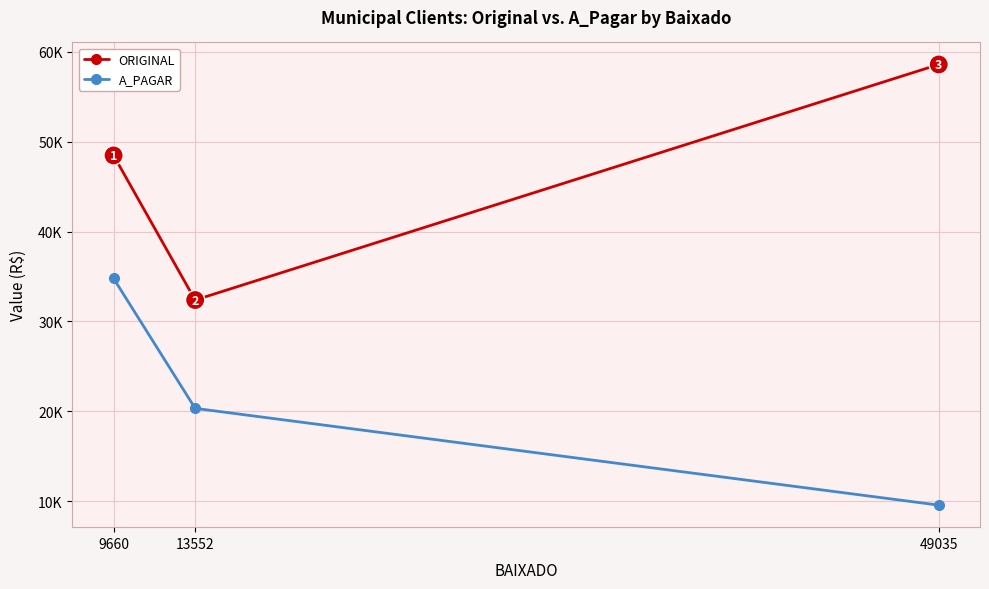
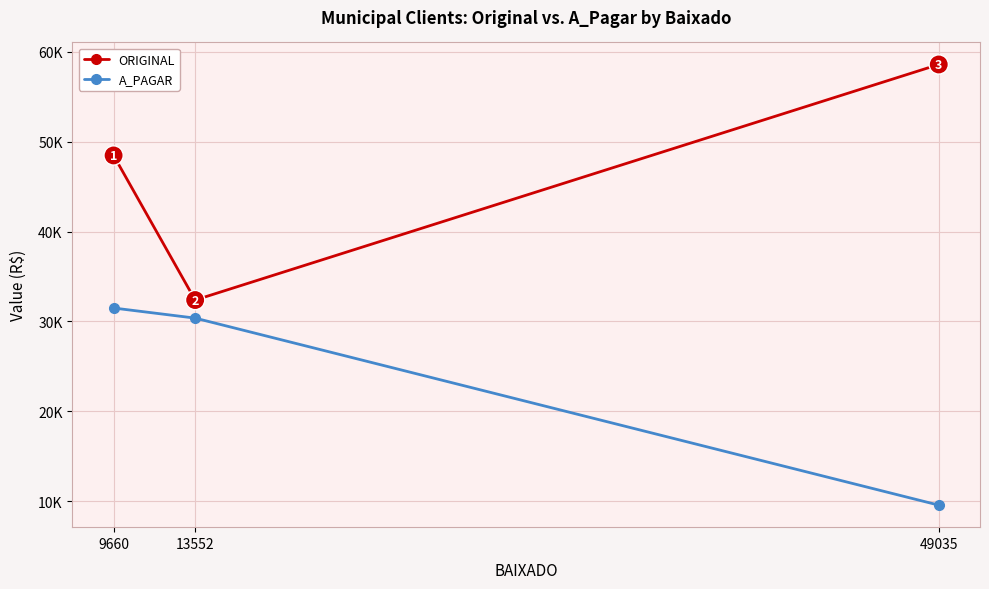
  {
    "A_PAGAR": {
-     "9660": 35000,
-     "13552": 20000,
+     "9660": 31000,
+     "13552": 30000,
      "49035": 10000
    }
  }
